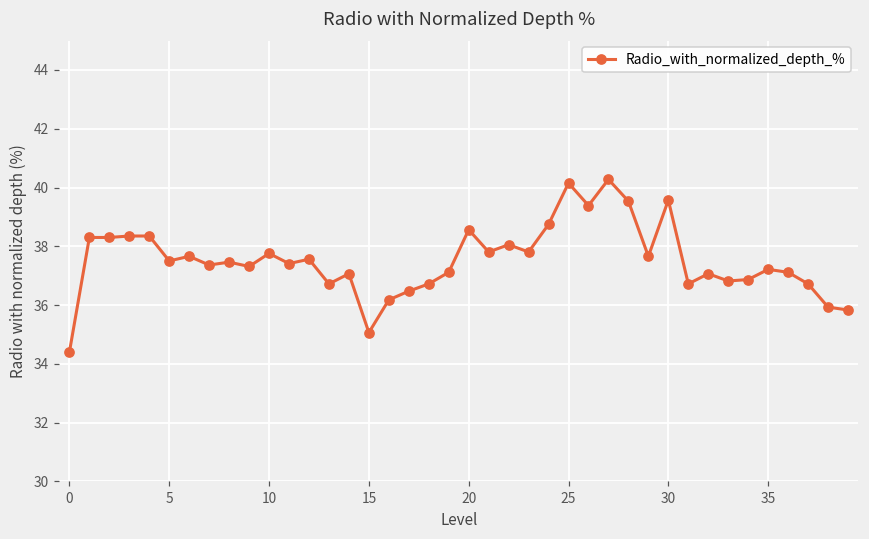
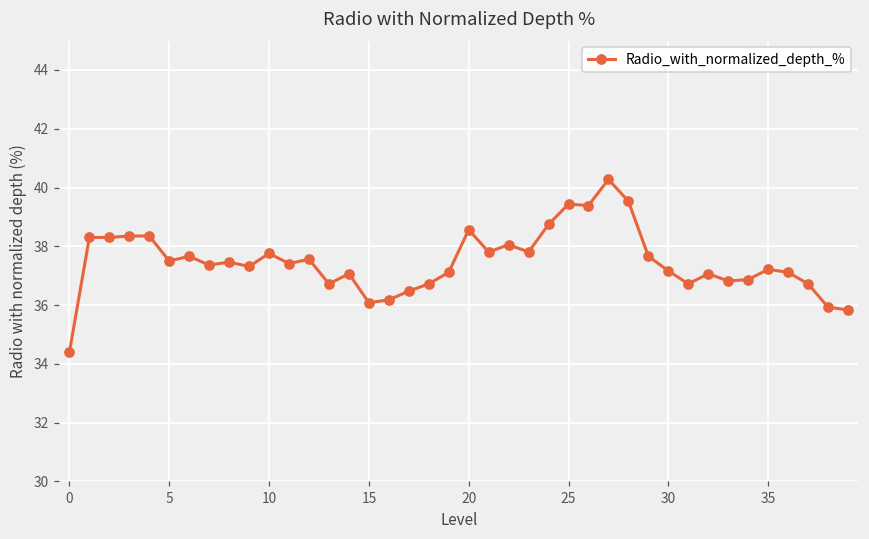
  {
    "0": 34.4,
    "5": 37.5,
    "10": 37.8,
-   "15": 35.1,
+   "15": 36.1,
    "20": 38.6,
-   "25": 40.2,
-   "30": 39.6,
+   "25": 39.4,
+   "30": 37.2,
    "35": 37.2
  }
